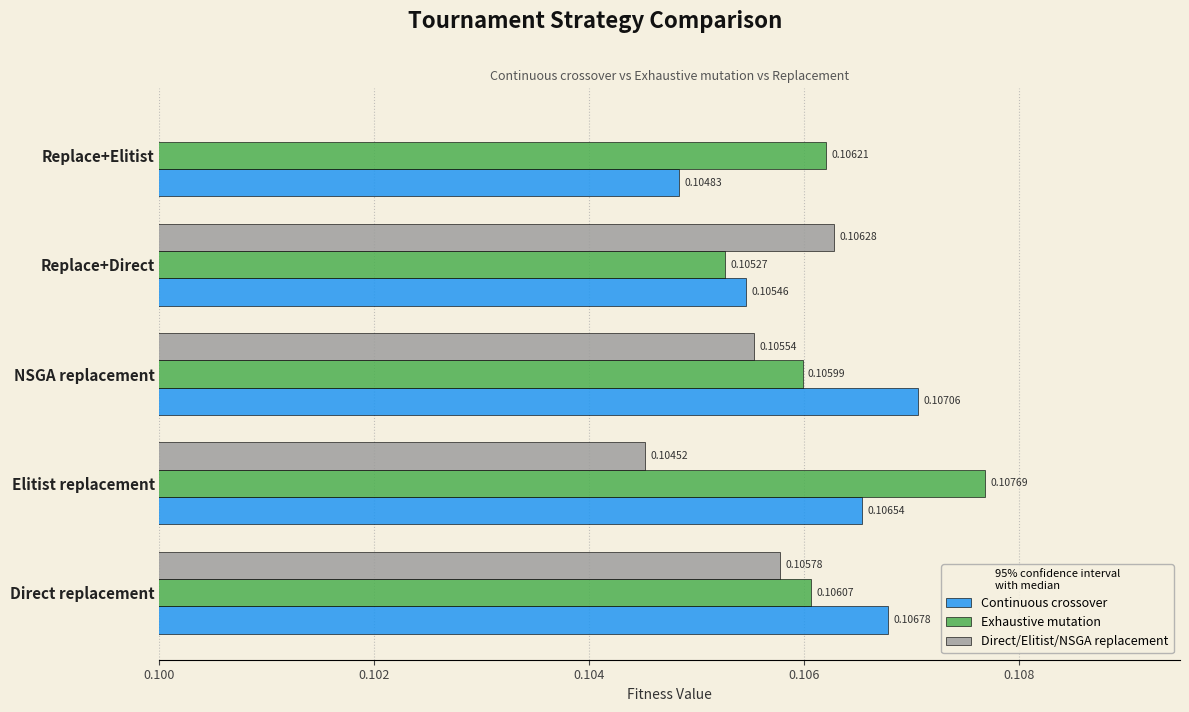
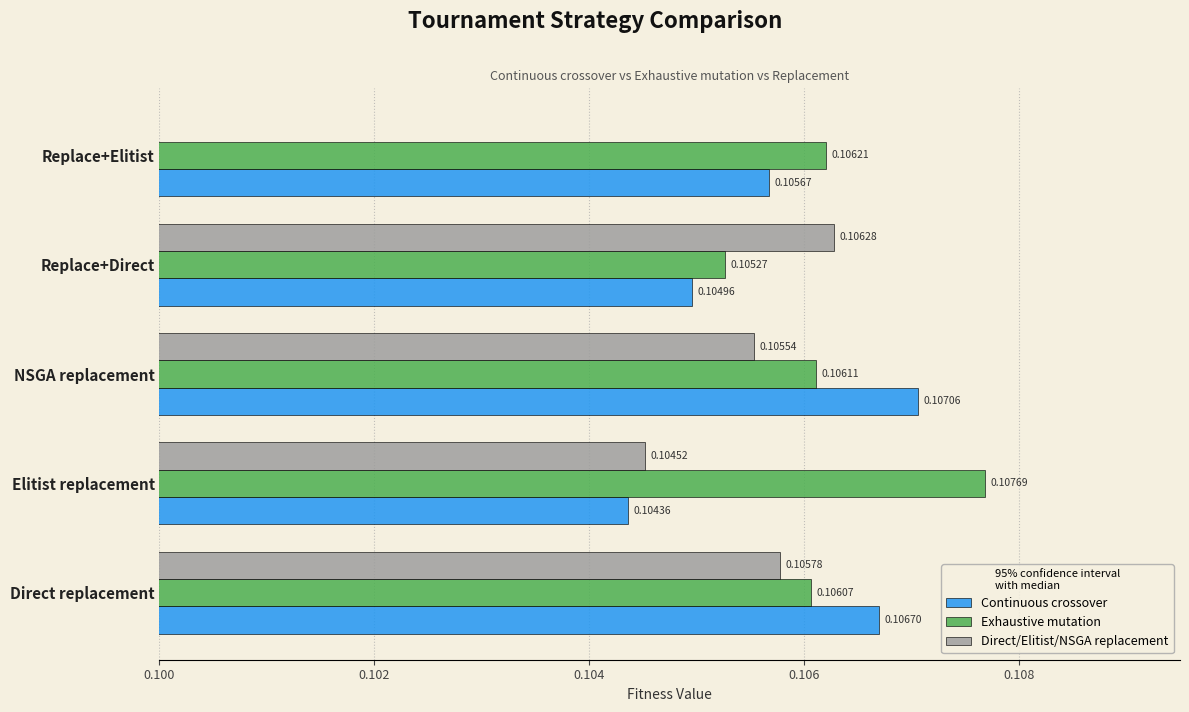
  {
    "Continuous crossover": {
-     "Replace+Elitist": 0.10483,
-     "Replace+Direct": 0.10546,
+     "Replace+Elitist": 0.10567,
+     "Replace+Direct": 0.10496,
      "NSGA replacement": 0.10706,
-     "Elitist replacement": 0.10654,
-     "Direct replacement": 0.10678
+     "Elitist replacement": 0.10436,
+     "Direct replacement": 0.10670
    },
    "Exhaustive mutation": {
      "Replace+Elitist": 0.10621,
      "Replace+Direct": 0.10527,
-     "NSGA replacement": 0.10599,
+     "NSGA replacement": 0.10611,
      "Elitist replacement": 0.10769,
      "Direct replacement": 0.10607
    },
    "Direct/Elitist/NSGA replacement": {
      "Replace+Direct": 0.10628,
      "NSGA replacement": 0.10554,
      "Elitist replacement": 0.10452,
      "Direct replacement": 0.10578
    }
  }
